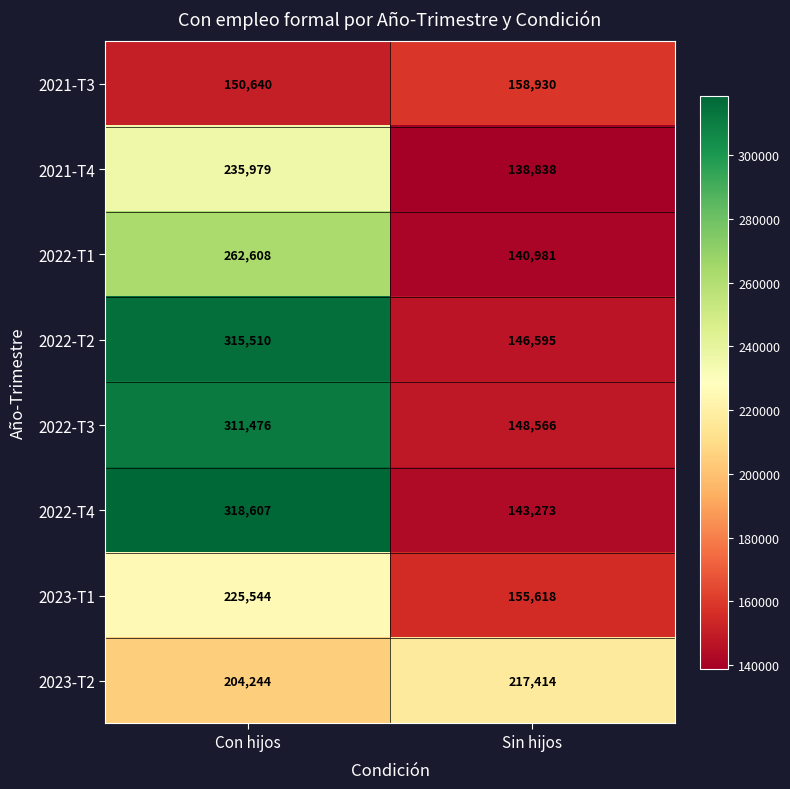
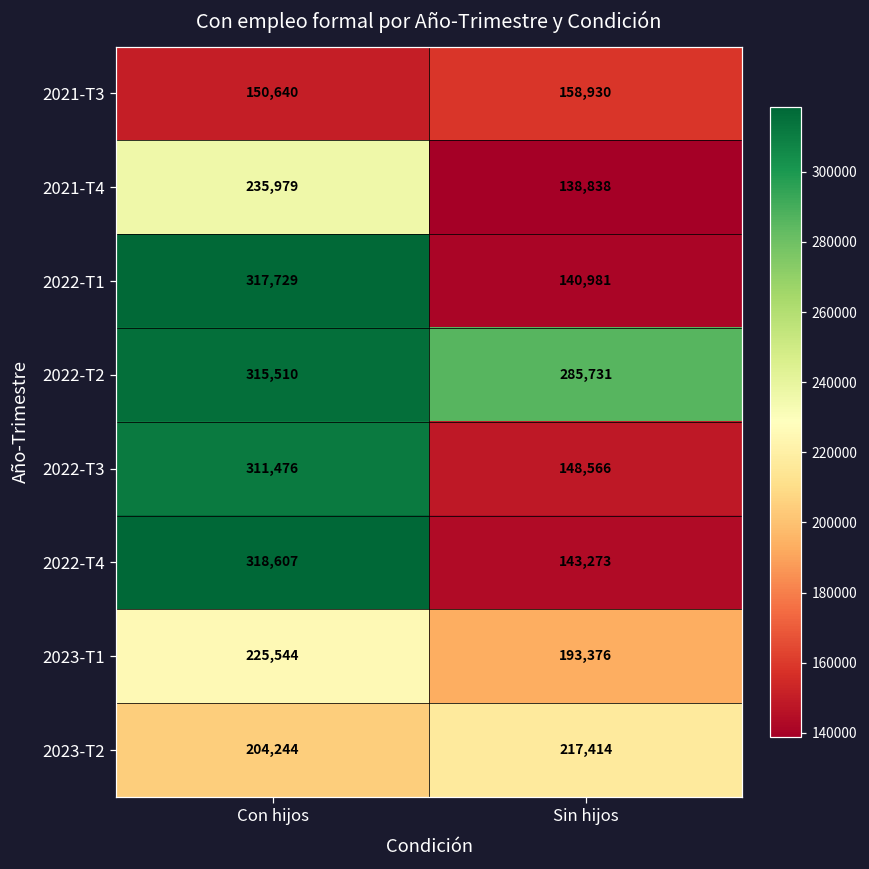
  {
    "2021-T3": {
      "Con hijos": "150,640",
      "Sin hijos": "158,930"
    },
    "2021-T4": {
      "Con hijos": "235,979",
      "Sin hijos": "138,838"
    },
    "2022-T1": {
-     "Con hijos": "262,608",
+     "Con hijos": "317,729",
      "Sin hijos": "140,981"
    },
    "2022-T2": {
      "Con hijos": "315,510",
-     "Sin hijos": "146,595"
+     "Sin hijos": "285,731"
    },
    "2022-T3": {
      "Con hijos": "311,476",
      "Sin hijos": "148,566"
    },
    "2022-T4": {
      "Con hijos": "318,607",
      "Sin hijos": "143,273"
    },
    "2023-T1": {
      "Con hijos": "225,544",
-     "Sin hijos": "155,618"
+     "Sin hijos": "193,376"
    },
    "2023-T2": {
      "Con hijos": "204,244",
      "Sin hijos": "217,414"
    }
  }
